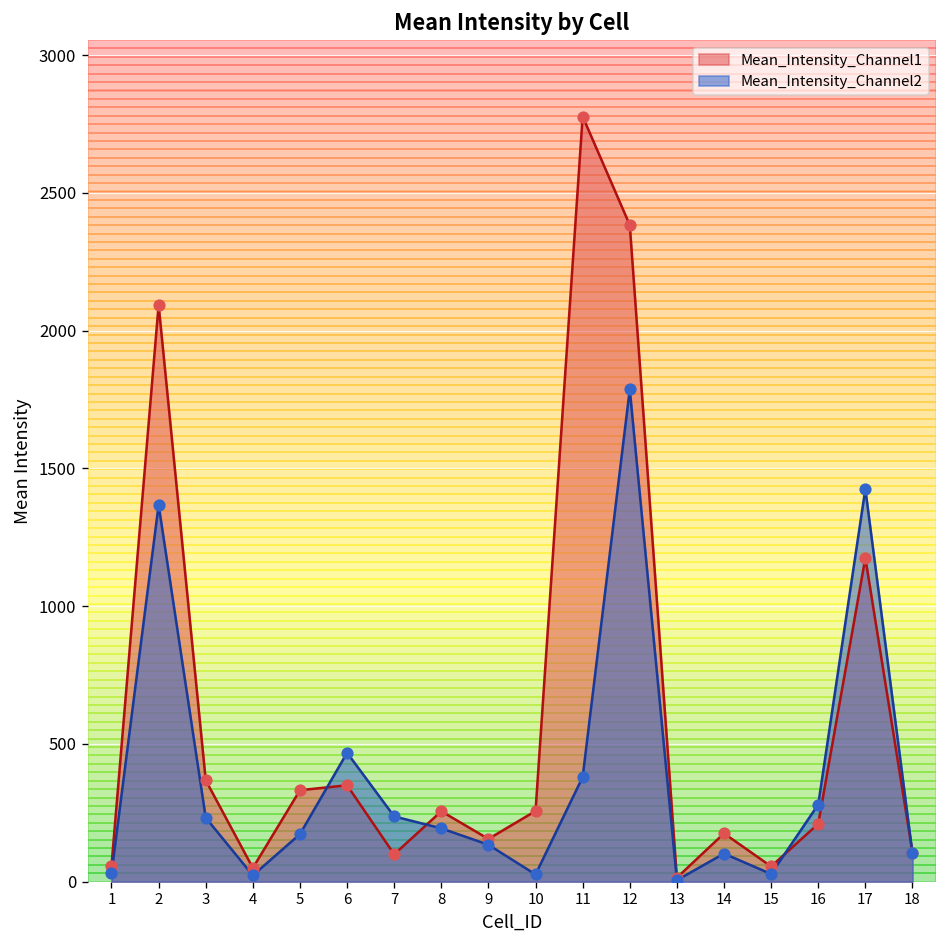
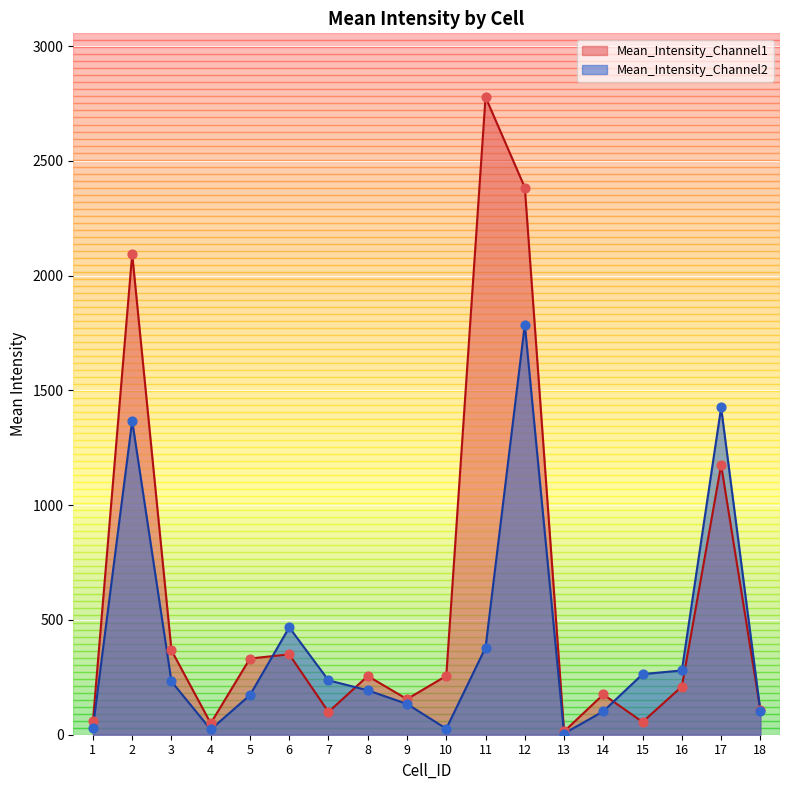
  {
    "Mean_Intensity_Channel1": {
      "1": 60,
      "2": 2090,
      "3": 370,
      "4": 50,
      "5": 330,
      "6": 350,
      "7": 100,
      "8": 260,
      "9": 160,
      "10": 260,
      "11": 2780,
      "12": 2380,
      "14": 180,
      "15": 60,
      "16": 210,
      "17": 1180
    },
    "Mean_Intensity_Channel2": {
      "1": 30,
      "2": 1370,
      "3": 230,
      "4": 20,
      "5": 170,
      "6": 470,
      "7": 240,
      "8": 190,
      "9": 130,
      "10": 30,
      "11": 380,
      "12": 1790,
      "14": 100,
-     "15": 30,
+     "15": 260,
      "16": 280,
      "17": 1430
    }
  }
